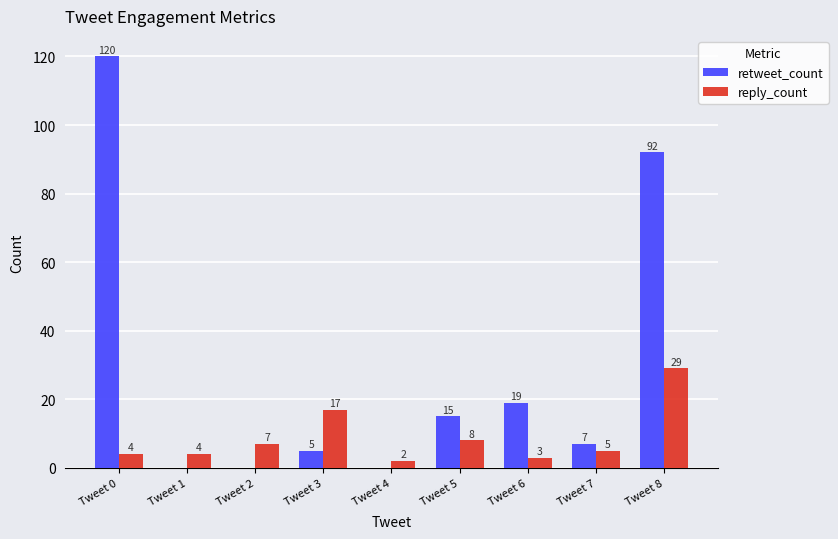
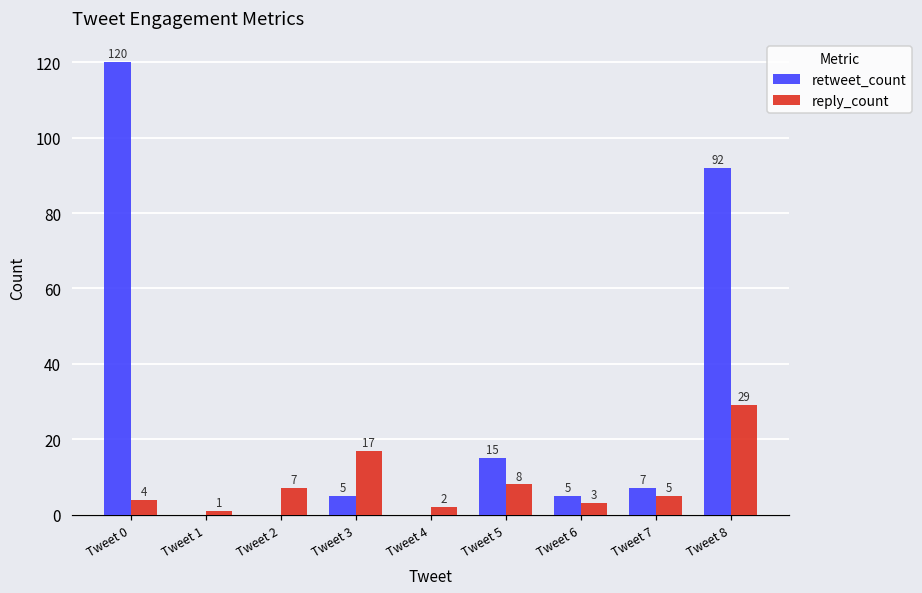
  {
    "retweet_count": {
      "Tweet 0": 120,
      "Tweet 3": 5,
      "Tweet 5": 15,
-     "Tweet 6": 19,
+     "Tweet 6": 5,
      "Tweet 7": 7,
      "Tweet 8": 92
    },
    "reply_count": {
      "Tweet 0": 4,
-     "Tweet 1": 4,
+     "Tweet 1": 1,
      "Tweet 2": 7,
      "Tweet 3": 17,
      "Tweet 4": 2,
      "Tweet 5": 8,
      "Tweet 6": 3,
      "Tweet 7": 5,
      "Tweet 8": 29
    }
  }
